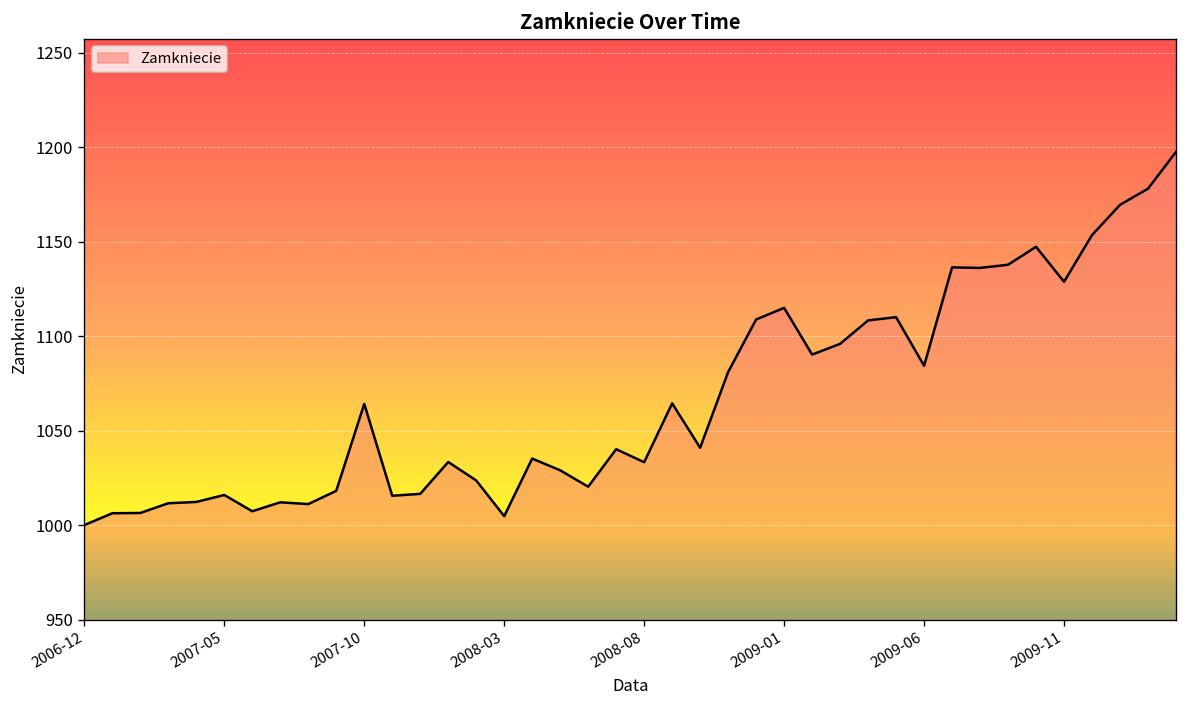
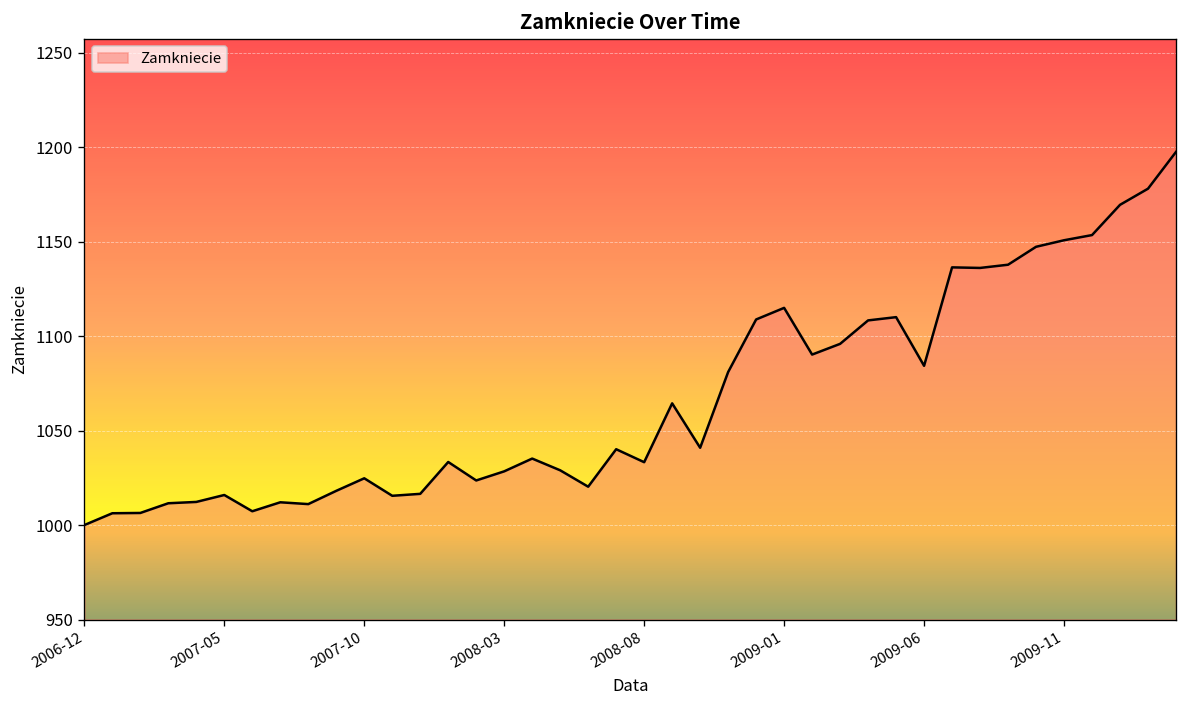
  {
    "2006-12": 1000,
    "2007-05": 1016,
-   "2007-10": 1064,
-   "2008-03": 1005,
+   "2007-10": 1025,
+   "2008-03": 1028,
    "2008-08": 1033,
    "2009-01": 1115,
    "2009-06": 1084,
-   "2009-11": 1129
+   "2009-11": 1151
  }
